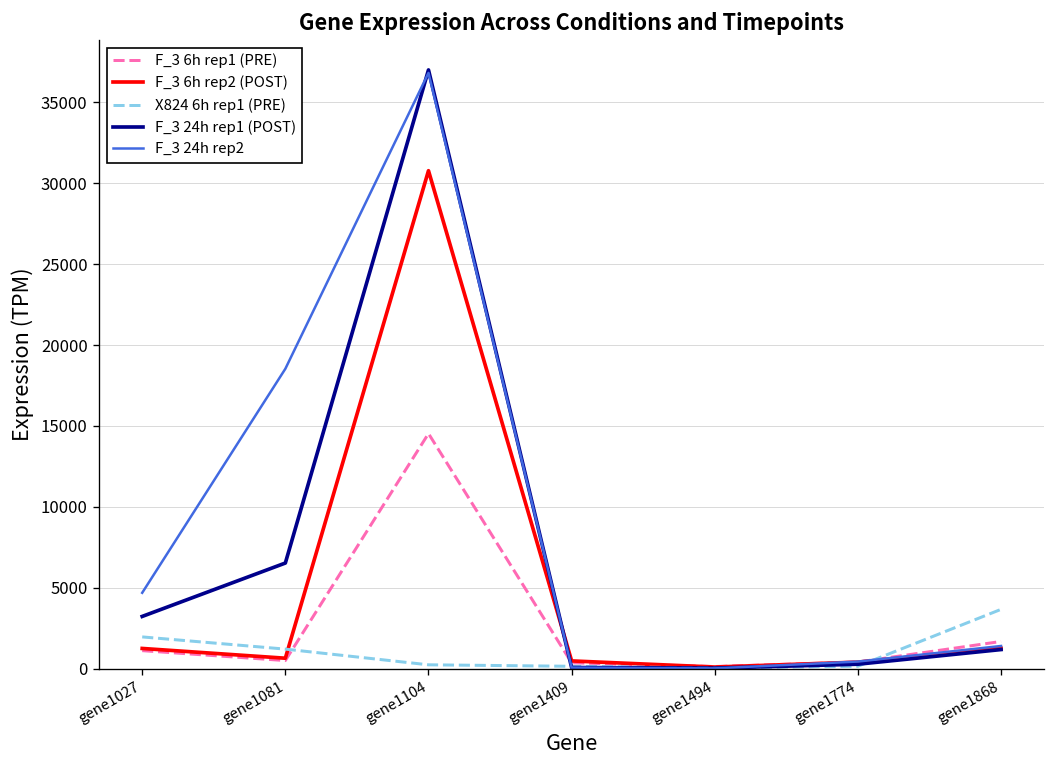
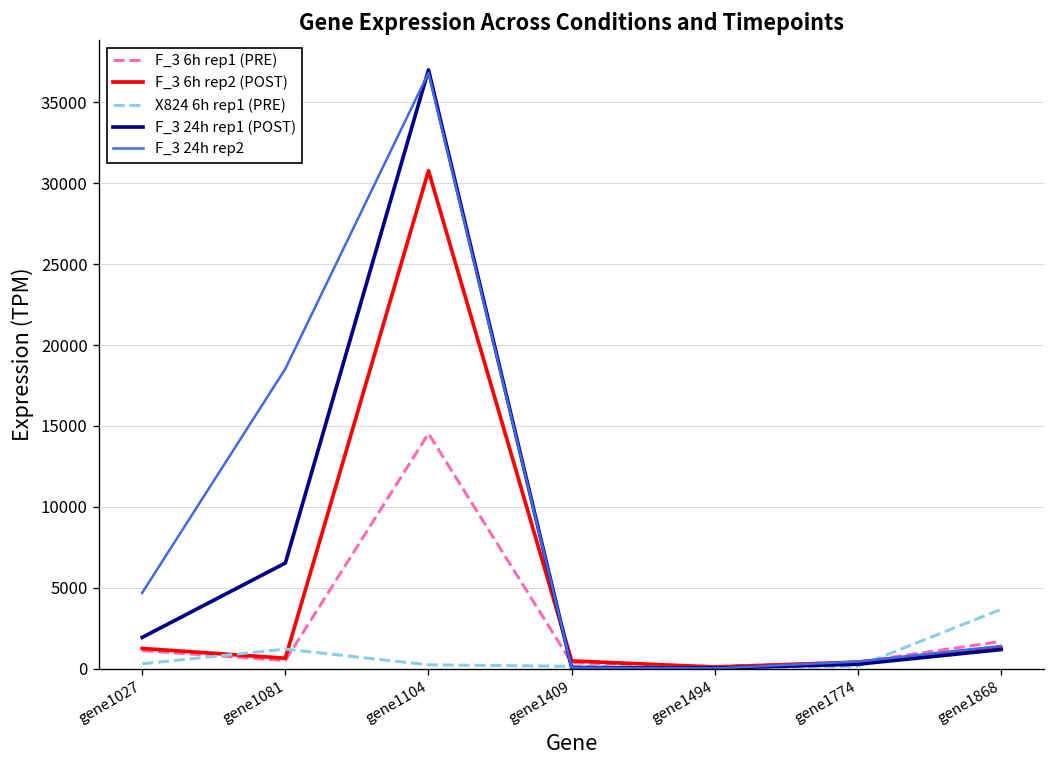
  {
    "F_3 6h rep1 (PRE)": {
      "gene1104": 14500,
      "gene1868": 1700
    },
    "F_3 6h rep2 (POST)": {
      "gene1104": 30800
    },
    "X824 6h rep1 (PRE)": {
-     "gene1027": 2000,
+     "gene1027": 300,
      "gene1081": 1200,
      "gene1104": 200,
      "gene1868": 3700
    },
    "F_3 24h rep1 (POST)": {
-     "gene1027": 3200,
+     "gene1027": 1900,
      "gene1081": 6500
    },
    "F_3 24h rep2": {
      "gene1027": 4700,
      "gene1081": 18500
    }
  }
